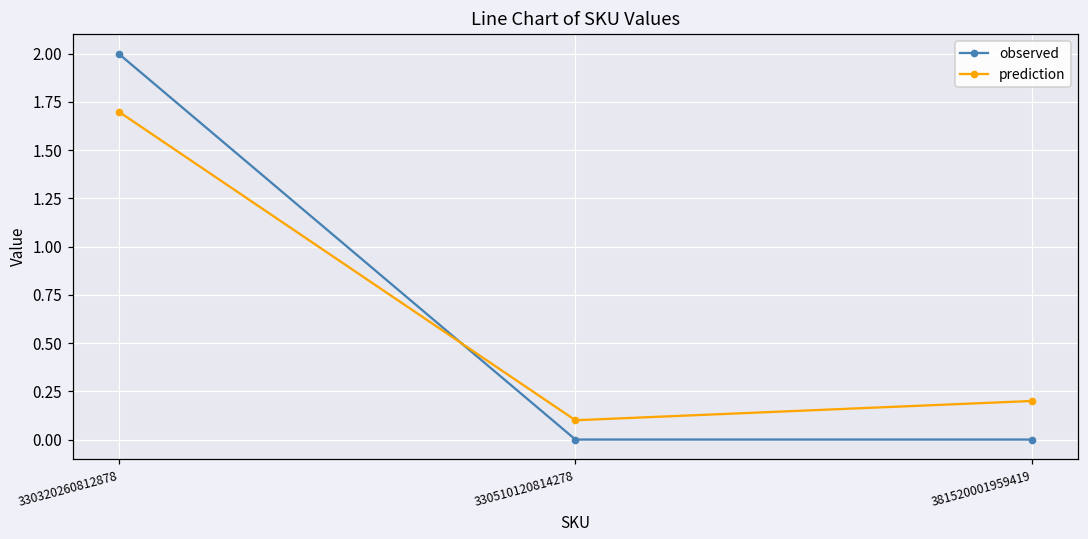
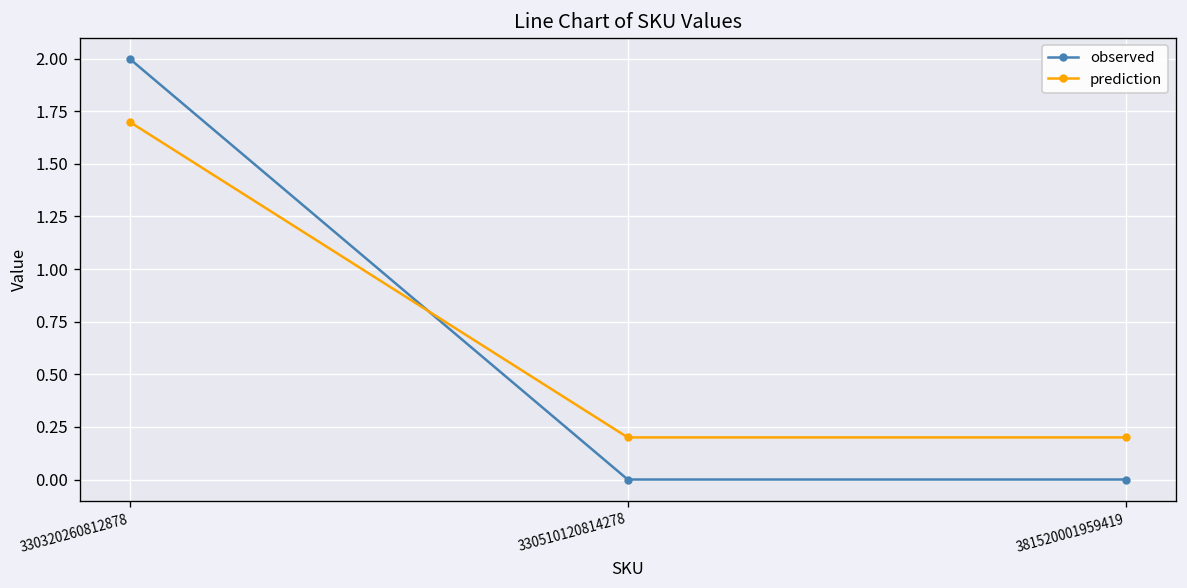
  {
    "observed": {
      "330320260812878": 2.0,
      "330510120814278": 0.0,
      "381520001959419": 0.0
    },
    "prediction": {
      "330320260812878": 1.7,
-     "330510120814278": 0.1,
+     "330510120814278": 0.2,
      "381520001959419": 0.2
    }
  }
